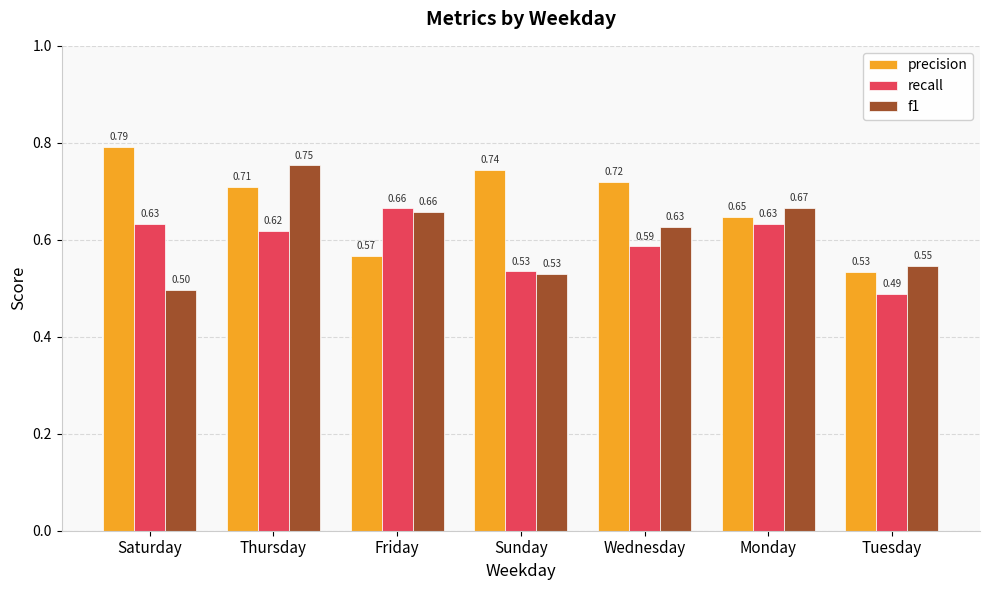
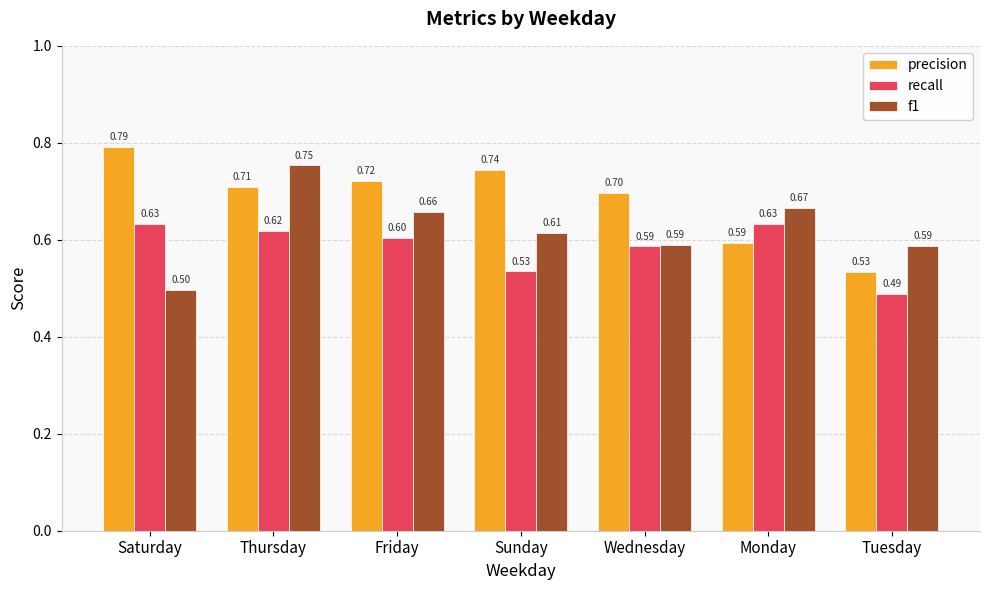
  {
    "precision": {
      "Saturday": 0.79,
      "Thursday": 0.71,
-     "Friday": 0.57,
+     "Friday": 0.72,
      "Sunday": 0.74,
-     "Wednesday": 0.72,
-     "Monday": 0.65,
+     "Wednesday": 0.70,
+     "Monday": 0.59,
      "Tuesday": 0.53
    },
    "recall": {
      "Saturday": 0.63,
      "Thursday": 0.62,
-     "Friday": 0.66,
+     "Friday": 0.60,
      "Sunday": 0.53,
      "Wednesday": 0.59,
      "Monday": 0.63,
      "Tuesday": 0.49
    },
    "f1": {
      "Saturday": 0.50,
      "Thursday": 0.75,
      "Friday": 0.66,
-     "Sunday": 0.53,
-     "Wednesday": 0.63,
+     "Sunday": 0.61,
+     "Wednesday": 0.59,
      "Monday": 0.67,
-     "Tuesday": 0.55
+     "Tuesday": 0.59
    }
  }
